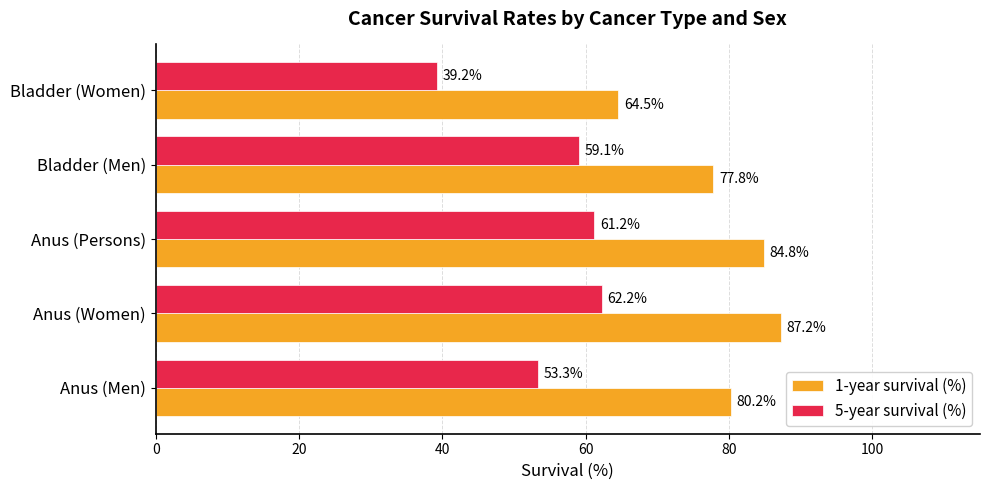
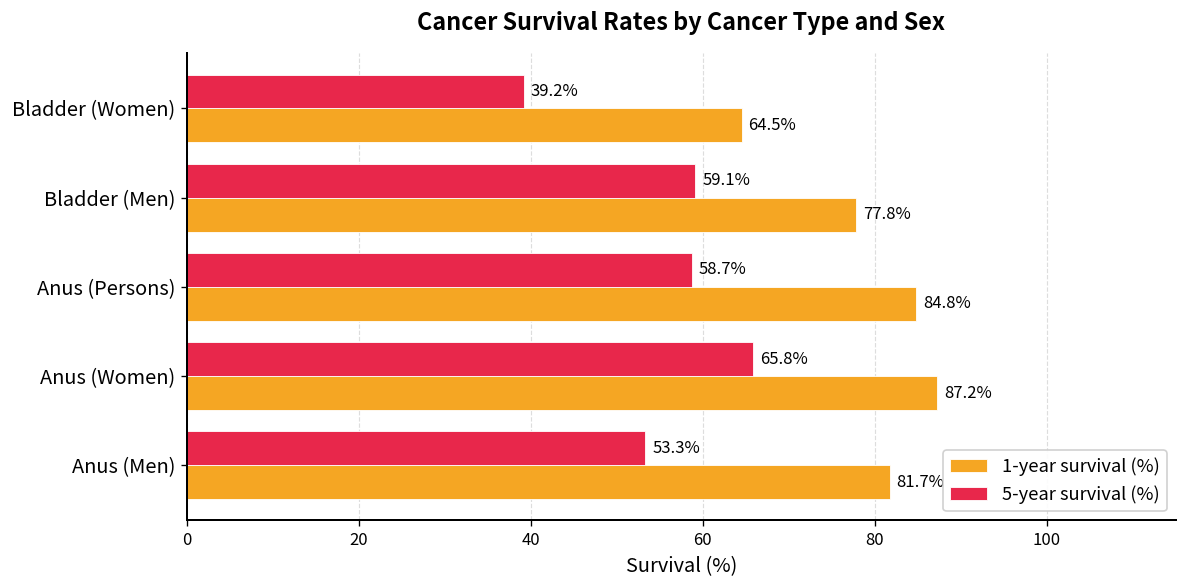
  {
    "1-year survival (%)": {
      "Bladder (Women)": "64.5%",
      "Bladder (Men)": "77.8%",
      "Anus (Persons)": "84.8%",
      "Anus (Women)": "87.2%",
-     "Anus (Men)": "80.2%"
+     "Anus (Men)": "81.7%"
    },
    "5-year survival (%)": {
      "Bladder (Women)": "39.2%",
      "Bladder (Men)": "59.1%",
-     "Anus (Persons)": "61.2%",
-     "Anus (Women)": "62.2%",
+     "Anus (Persons)": "58.7%",
+     "Anus (Women)": "65.8%",
      "Anus (Men)": "53.3%"
    }
  }
